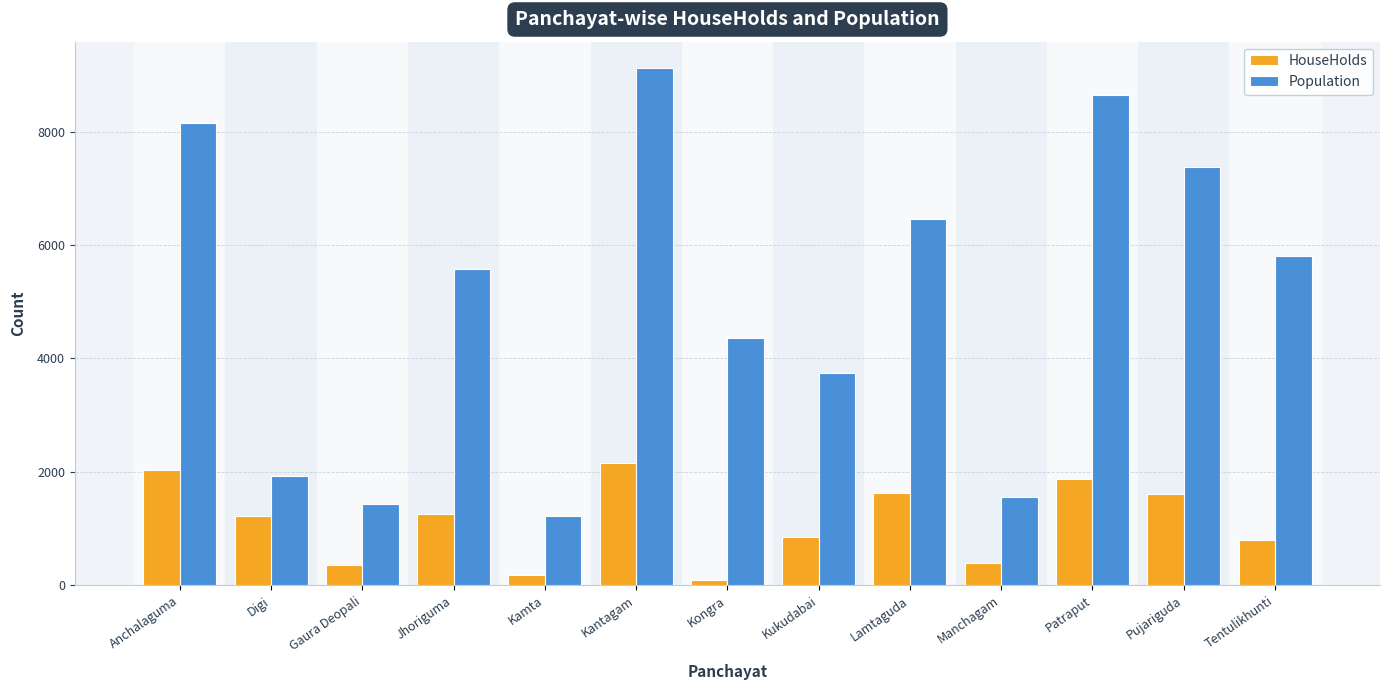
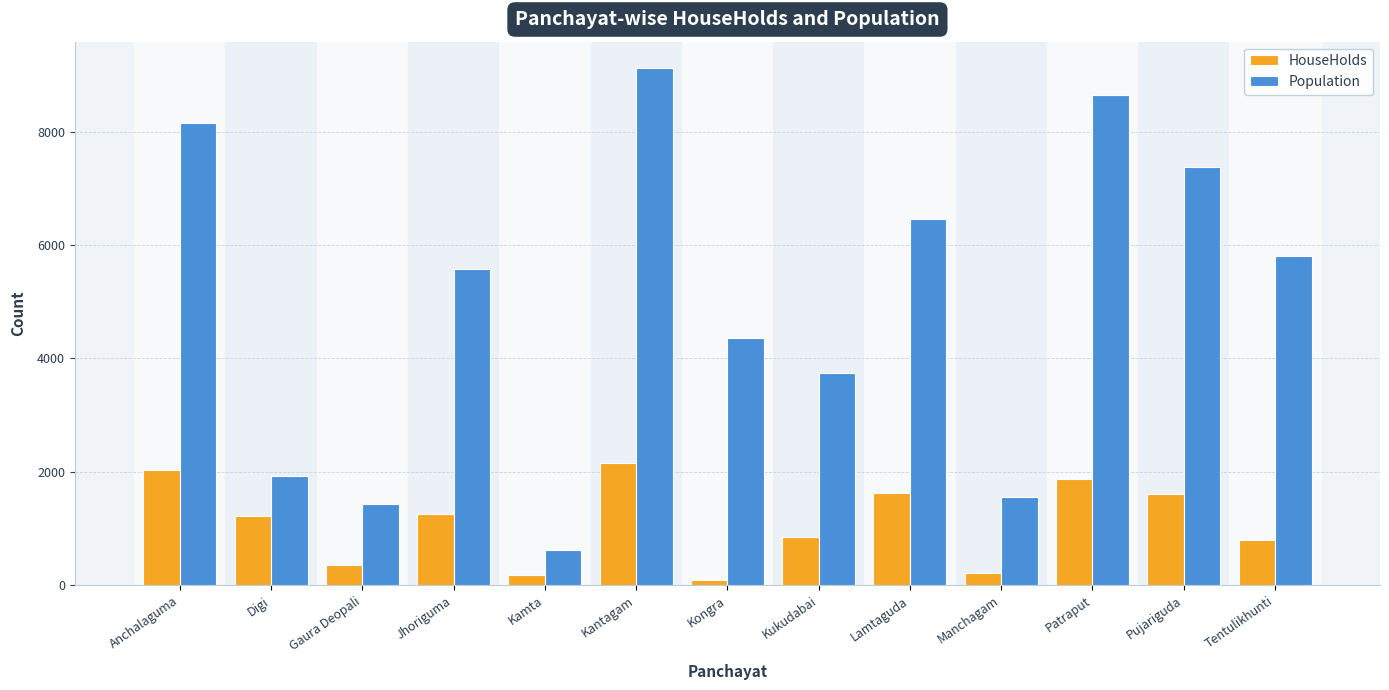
  {
    "HouseHolds": {
      "Anchalaguma": 2000,
      "Digi": 1200,
      "Gaura Deopali": 400,
      "Jhoriguma": 1300,
      "Kamta": 200,
      "Kantagam": 2200,
      "Kongra": 100,
      "Kukudabai": 800,
      "Lamtaguda": 1600,
-     "Manchagam": 400,
+     "Manchagam": 200,
      "Patraput": 1900,
      "Pujariguda": 1600,
      "Tentulikhunti": 800
    },
    "Population": {
      "Anchalaguma": 8200,
      "Digi": 1900,
      "Gaura Deopali": 1400,
      "Jhoriguma": 5600,
-     "Kamta": 1200,
+     "Kamta": 600,
      "Kantagam": 9100,
      "Kongra": 4400,
      "Kukudabai": 3700,
      "Lamtaguda": 6500,
      "Manchagam": 1600,
      "Patraput": 8700,
      "Pujariguda": 7400,
      "Tentulikhunti": 5800
    }
  }
